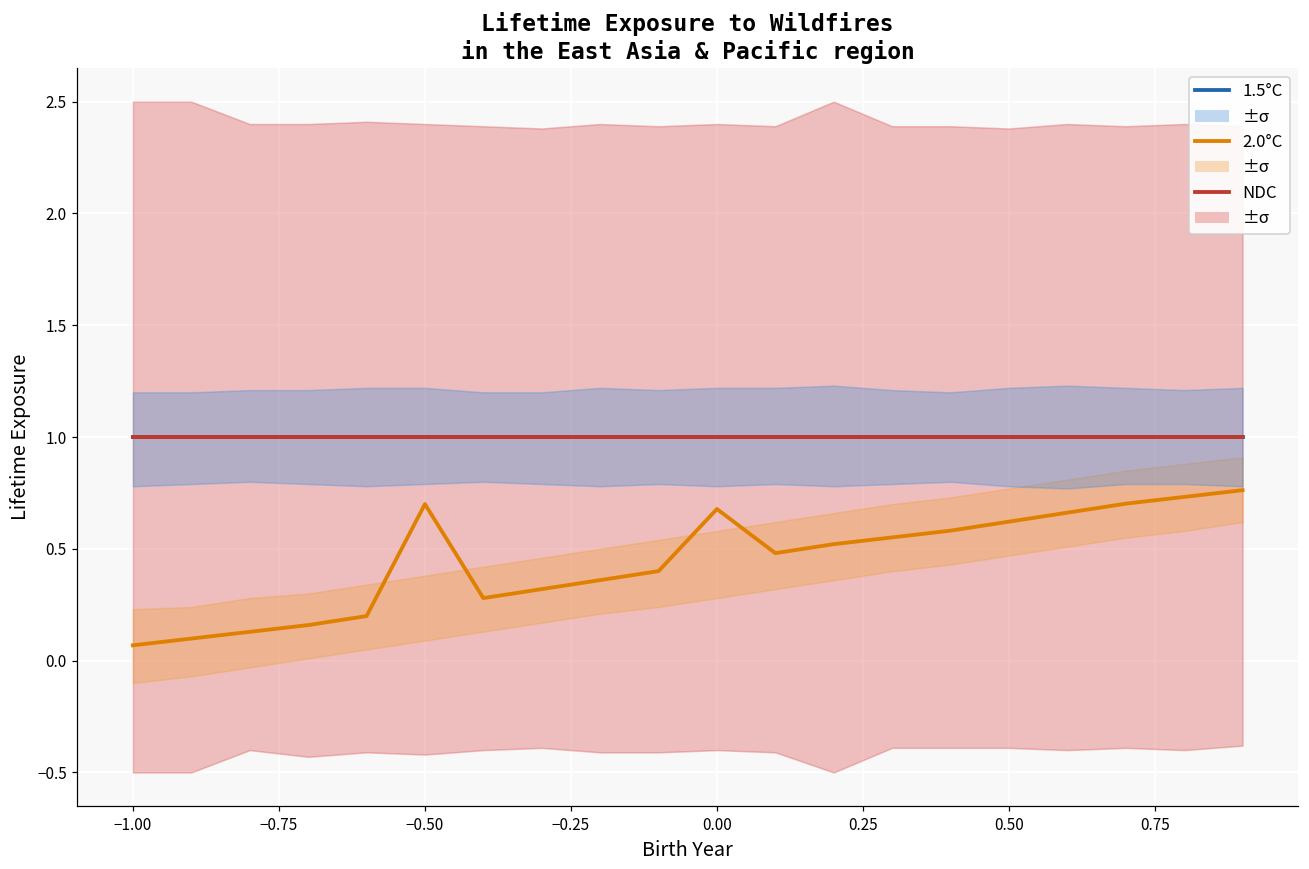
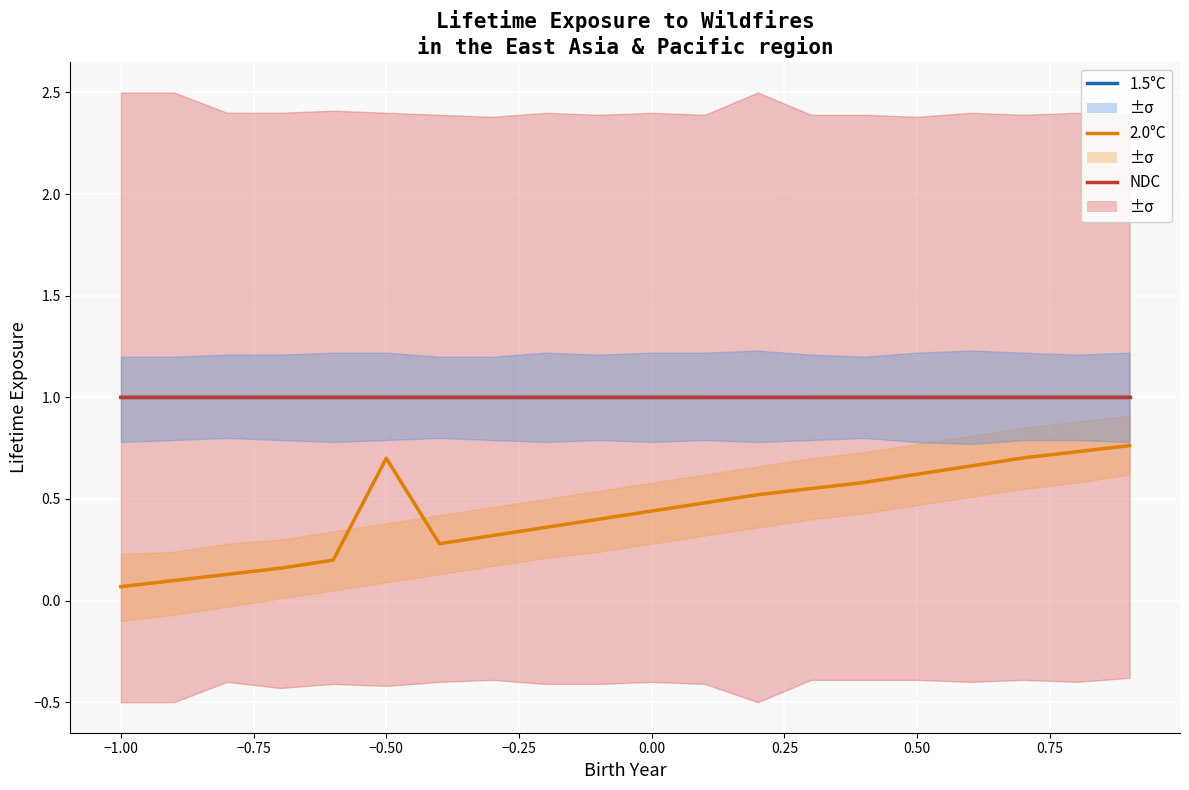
  {
    "2.0°C": {
      "−1.00": 0.07,
      "−0.50": 0.70,
-     "0.00": 0.68,
+     "0.00": 0.44,
      "0.50": 0.62
    }
  }
